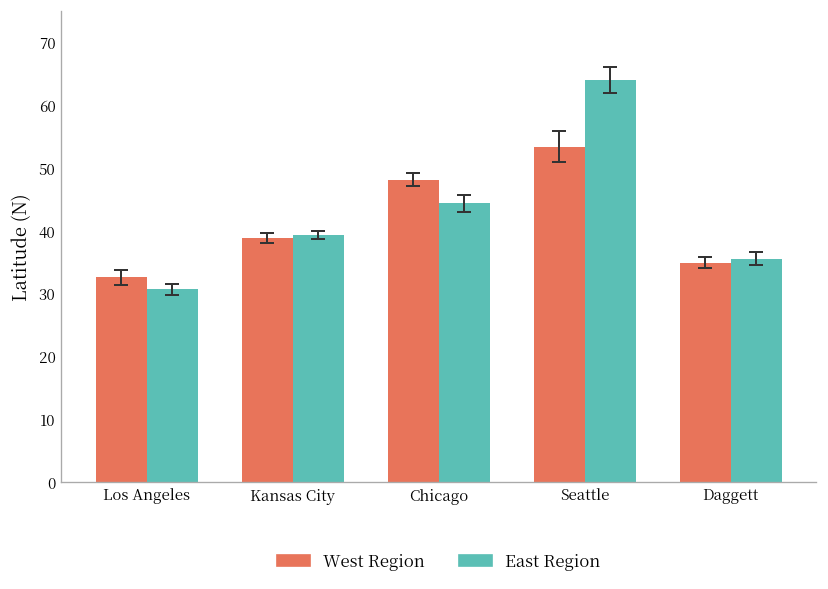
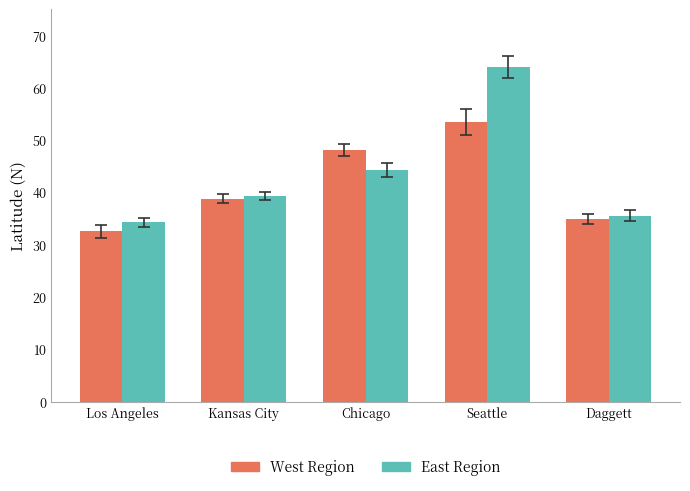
  {
    "West Region": {
      "Los Angeles": 33,
      "Kansas City": 39,
      "Chicago": 48,
      "Seattle": 53,
      "Daggett": 35
    },
    "East Region": {
-     "Los Angeles": 31,
+     "Los Angeles": 34,
      "Kansas City": 39,
      "Chicago": 44,
      "Seattle": 64,
      "Daggett": 36
    }
  }
